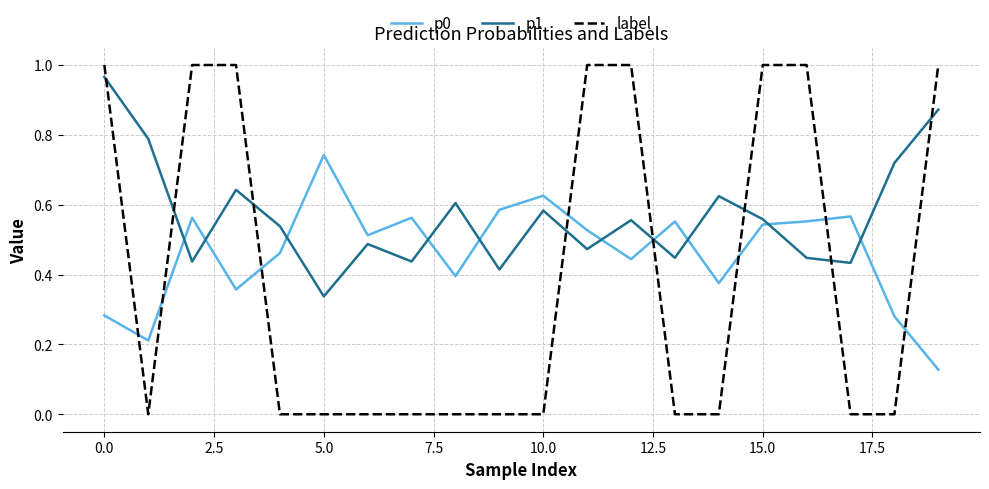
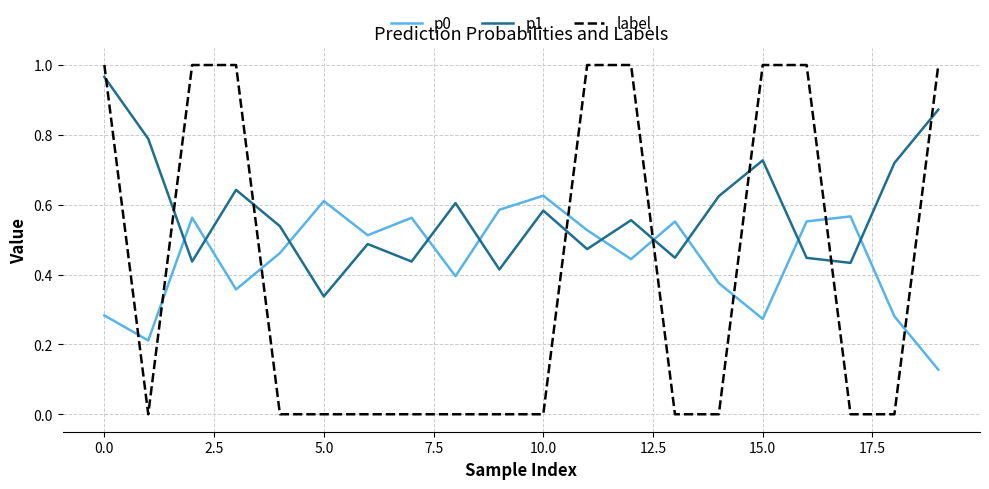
  {
    "p0": {
      "0.0": 0.28,
-     "5.0": 0.74,
+     "5.0": 0.61,
      "10.0": 0.63,
-     "15.0": 0.54
+     "15.0": 0.27
    },
    "p1": {
      "0.0": 0.97,
      "5.0": 0.34,
      "10.0": 0.58,
-     "15.0": 0.56
+     "15.0": 0.73
    },
    "label": {
      "0.0": 1.00,
      "5.0": 0.00,
      "10.0": 0.00,
      "15.0": 1.00
    }
  }
